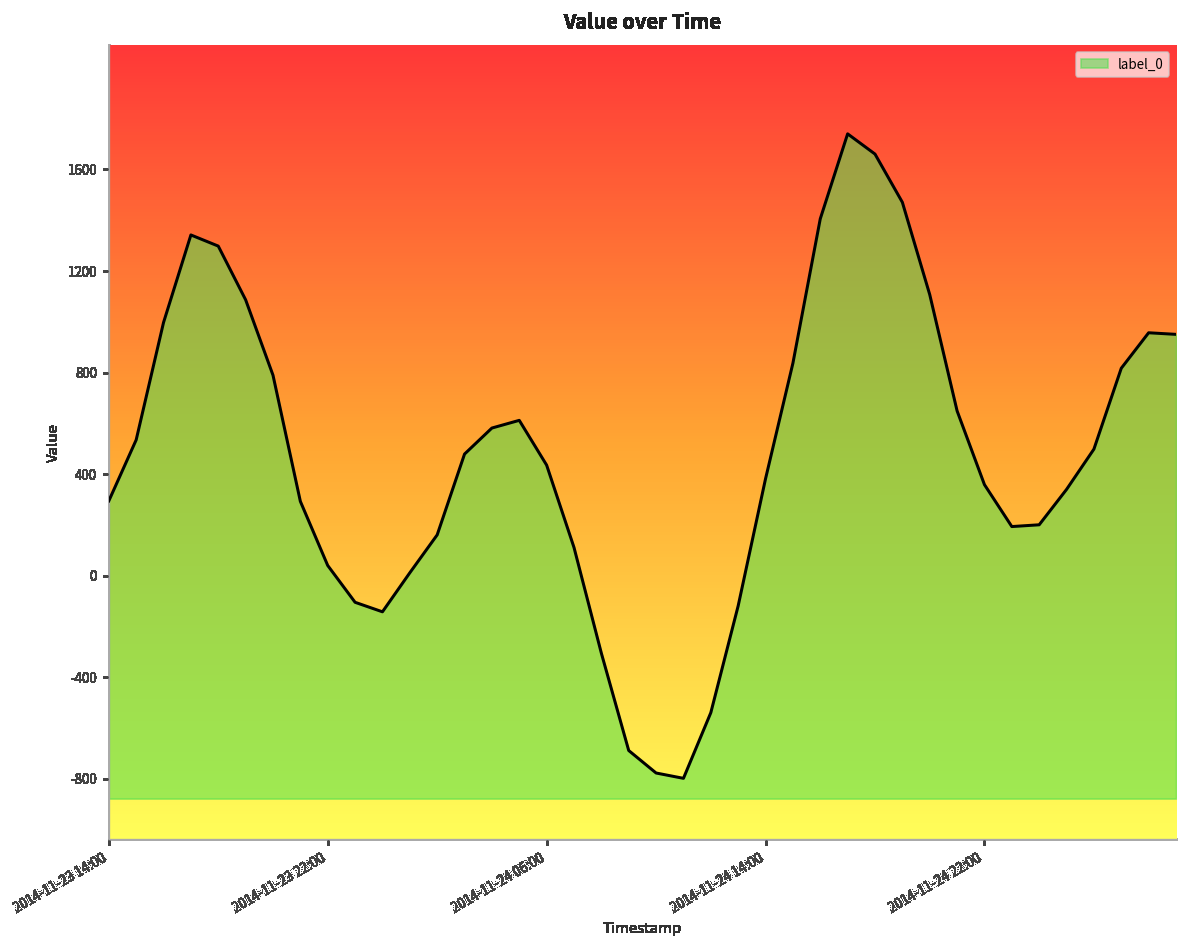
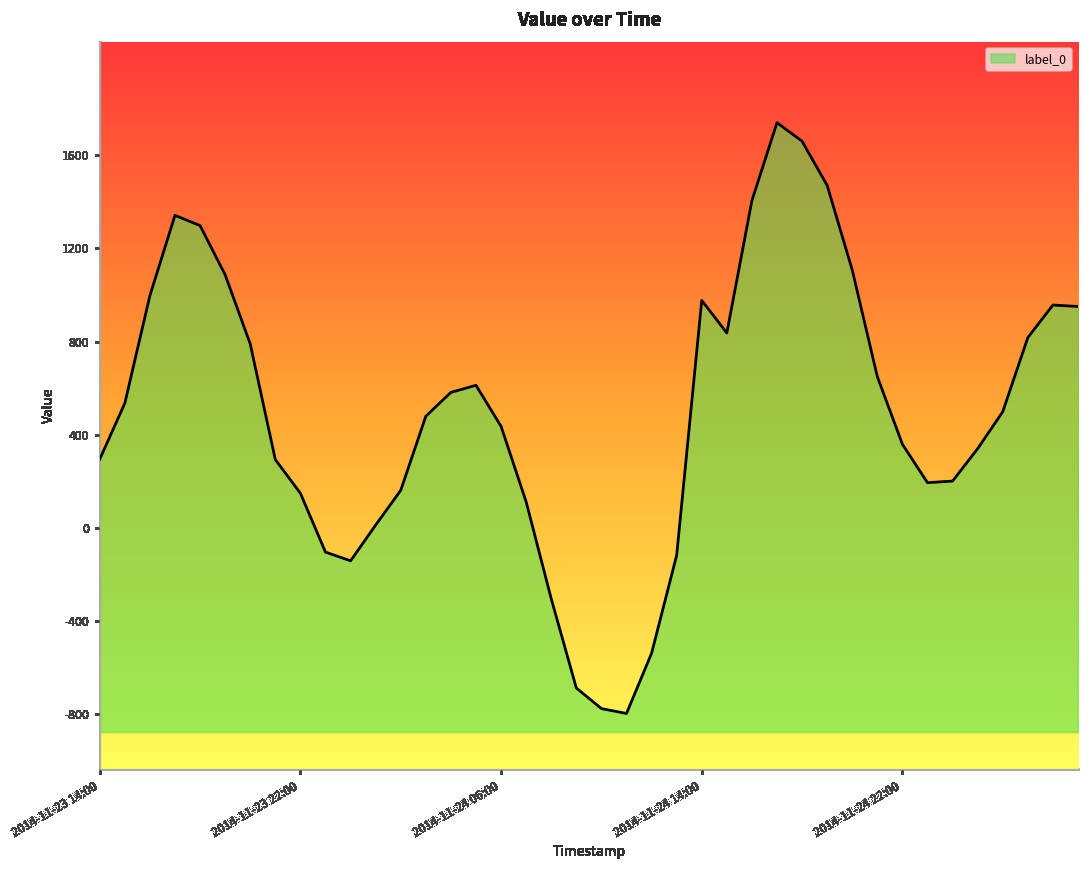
  {
    "2014-11-23 14:00": 290,
-   "2014-11-23 22:00": 40,
+   "2014-11-23 22:00": 150,
    "2014-11-24 06:00": 440,
-   "2014-11-24 14:00": 380,
+   "2014-11-24 14:00": 980,
    "2014-11-24 22:00": 360
  }
